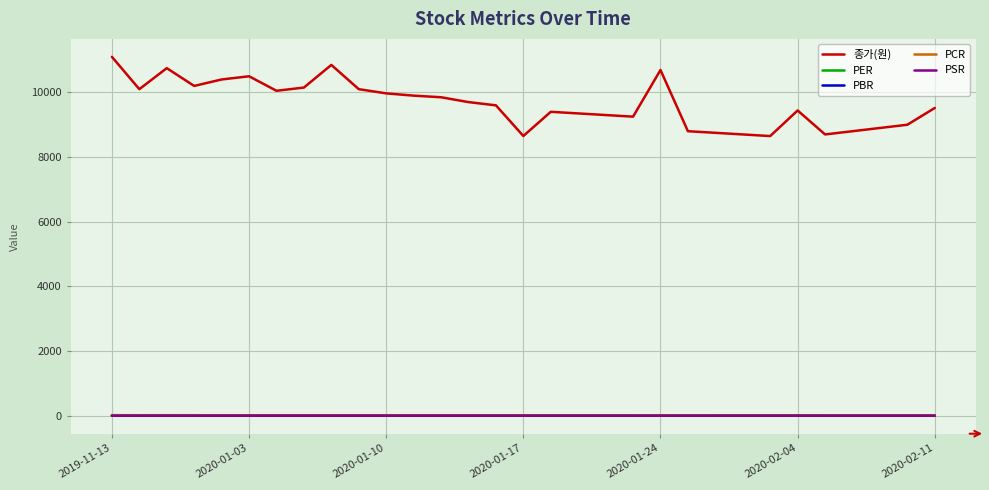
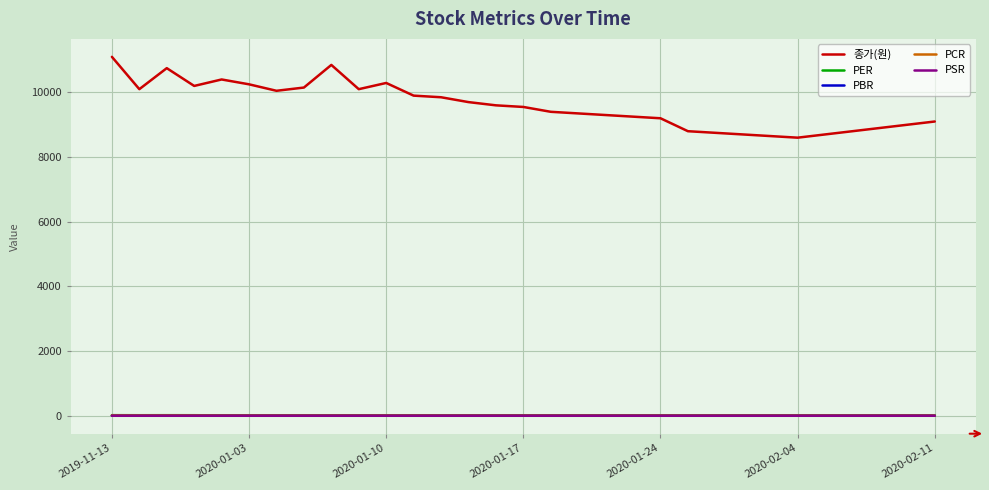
  {
    "종가(원)": {
      "2019-11-13": 11100,
-     "2020-01-03": 10500,
-     "2020-01-10": 10000,
-     "2020-01-17": 8700,
-     "2020-01-24": 10700,
-     "2020-02-04": 9400,
-     "2020-02-11": 9500
+     "2020-01-03": 10300,
+     "2020-01-10": 10300,
+     "2020-01-17": 9600,
+     "2020-01-24": 9200,
+     "2020-02-04": 8600,
+     "2020-02-11": 9100
    }
  }
